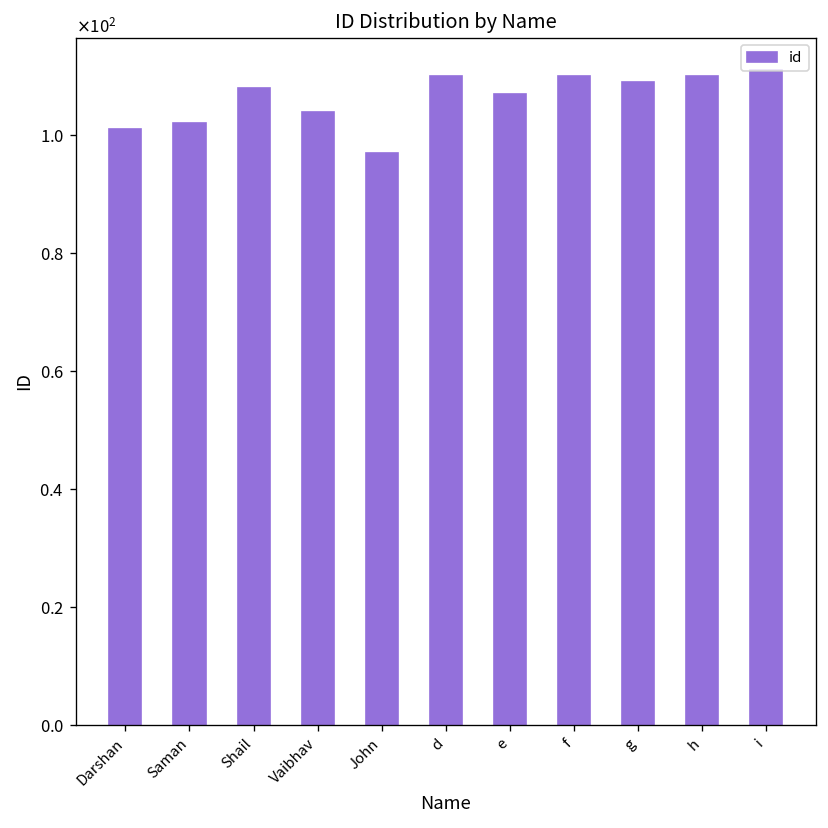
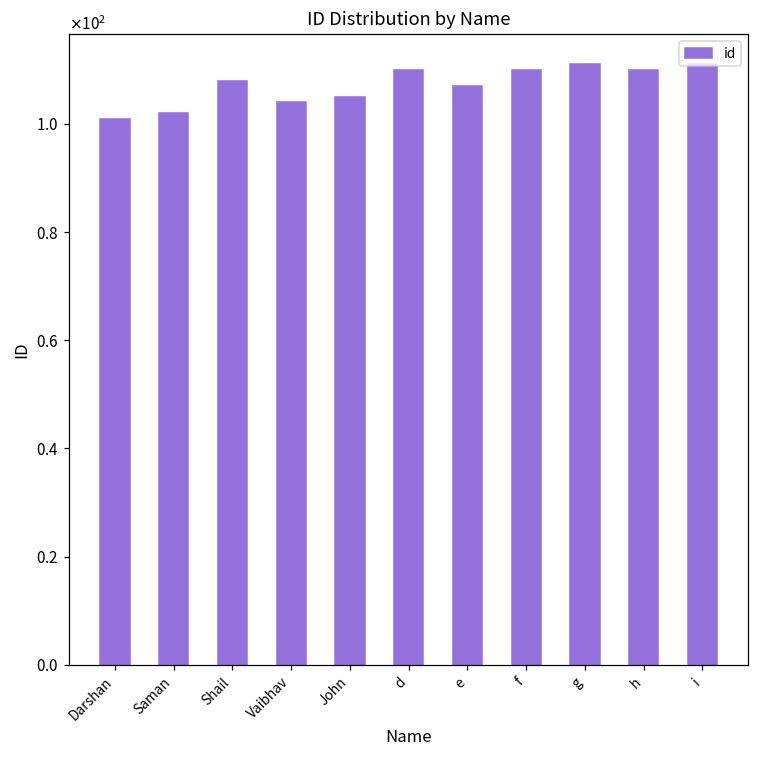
  {
    "Darshan": 101,
    "Saman": 102,
    "Shail": 108,
    "Vaibhav": 104,
-   "John": 97,
+   "John": 105,
    "d": 110,
    "e": 107,
    "f": 110,
-   "g": 109,
+   "g": 111,
    "h": 110
  }
